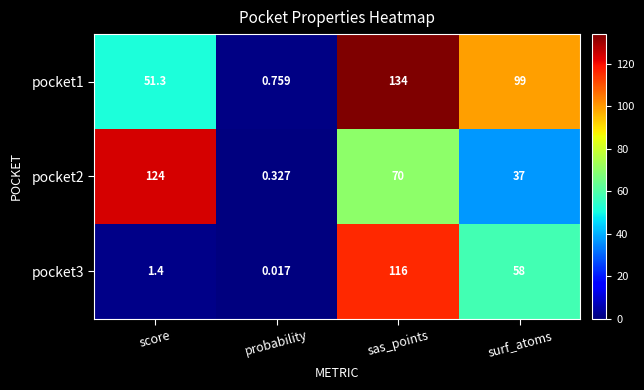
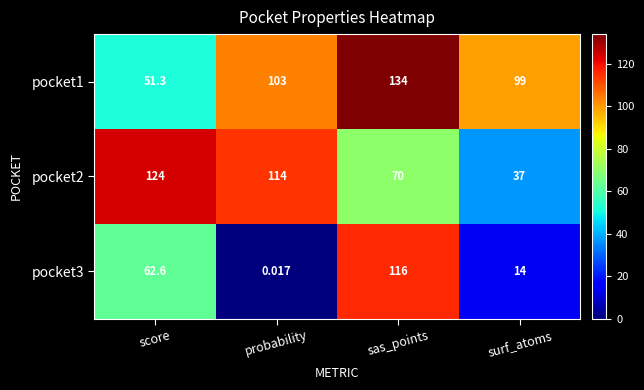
  {
    "pocket1": {
      "score": 51.3,
-     "probability": 0.759,
+     "probability": 103,
      "sas_points": 134,
      "surf_atoms": 99
    },
    "pocket2": {
      "score": 124,
-     "probability": 0.327,
+     "probability": 114,
      "sas_points": 70,
      "surf_atoms": 37
    },
    "pocket3": {
-     "score": 1.4,
+     "score": 62.6,
      "probability": 0.017,
      "sas_points": 116,
-     "surf_atoms": 58
+     "surf_atoms": 14
    }
  }
